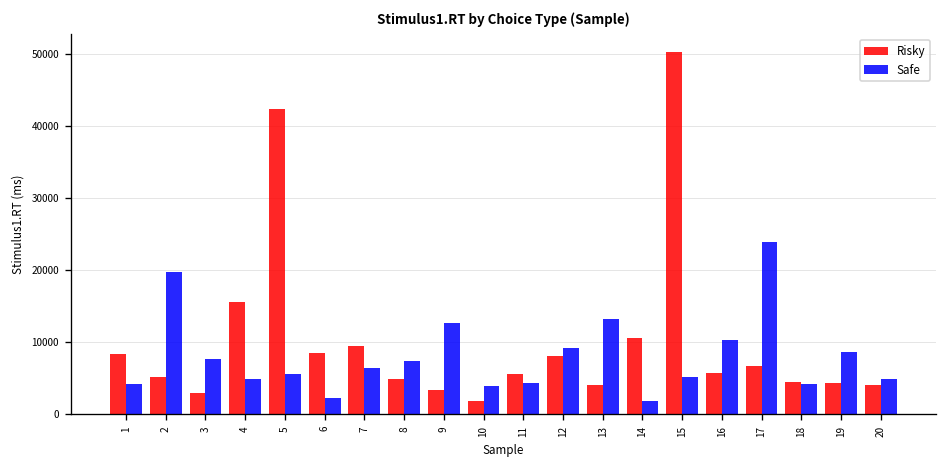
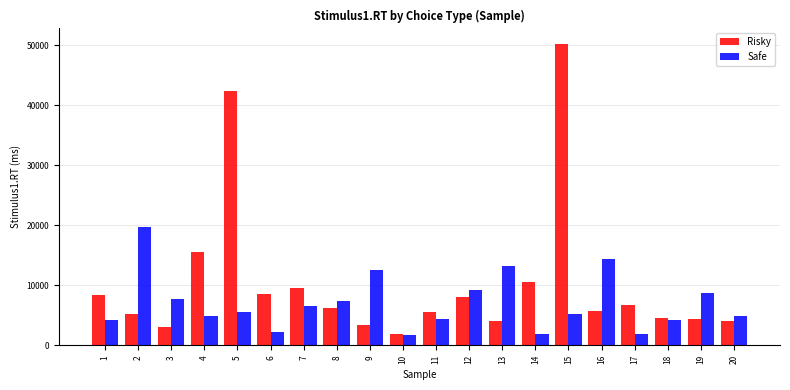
  {
    "Risky": {
      "1": 8000,
      "2": 5000,
      "3": 3000,
      "4": 16000,
      "5": 42000,
      "6": 9000,
      "7": 10000,
-     "8": 5000,
+     "8": 6000,
      "9": 3000,
      "10": 2000,
      "11": 6000,
      "12": 8000,
      "13": 4000,
      "14": 11000,
      "15": 50000,
      "16": 6000,
      "17": 7000,
      "18": 4000,
      "19": 4000,
      "20": 4000
    },
    "Safe": {
      "1": 4000,
      "2": 20000,
      "3": 8000,
      "4": 5000,
      "5": 6000,
      "6": 2000,
      "7": 7000,
      "8": 7000,
      "9": 13000,
-     "10": 4000,
+     "10": 2000,
      "11": 4000,
      "12": 9000,
      "13": 13000,
      "14": 2000,
      "15": 5000,
-     "16": 10000,
-     "17": 24000,
+     "16": 14000,
+     "17": 2000,
      "18": 4000,
      "19": 9000,
      "20": 5000
    }
  }
